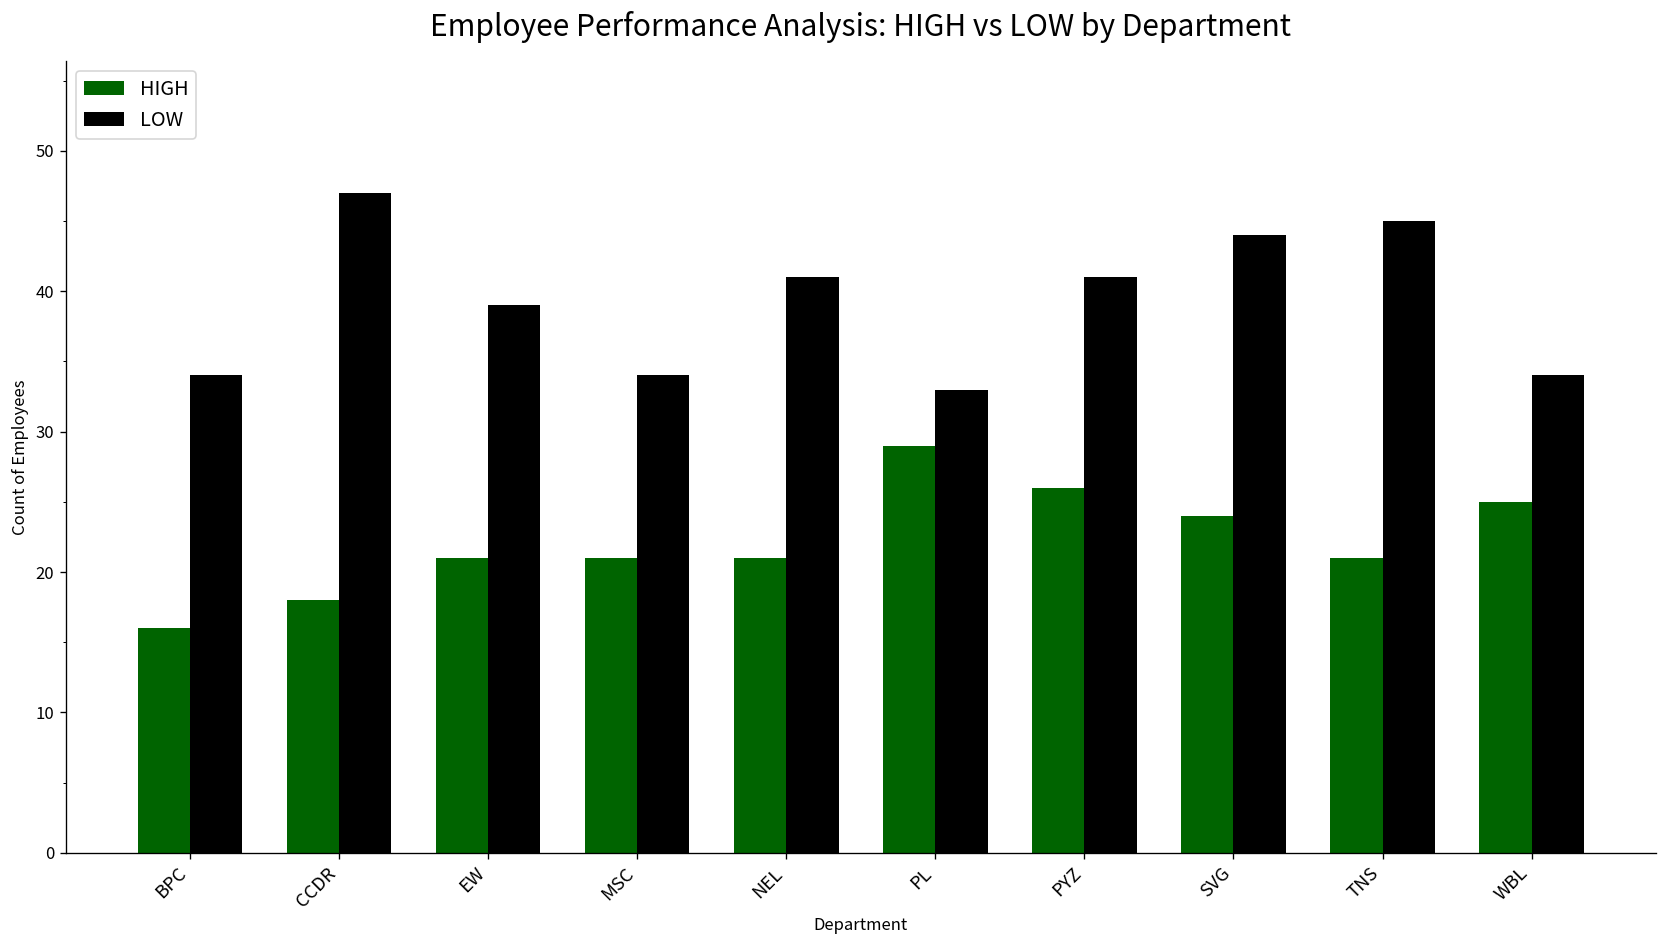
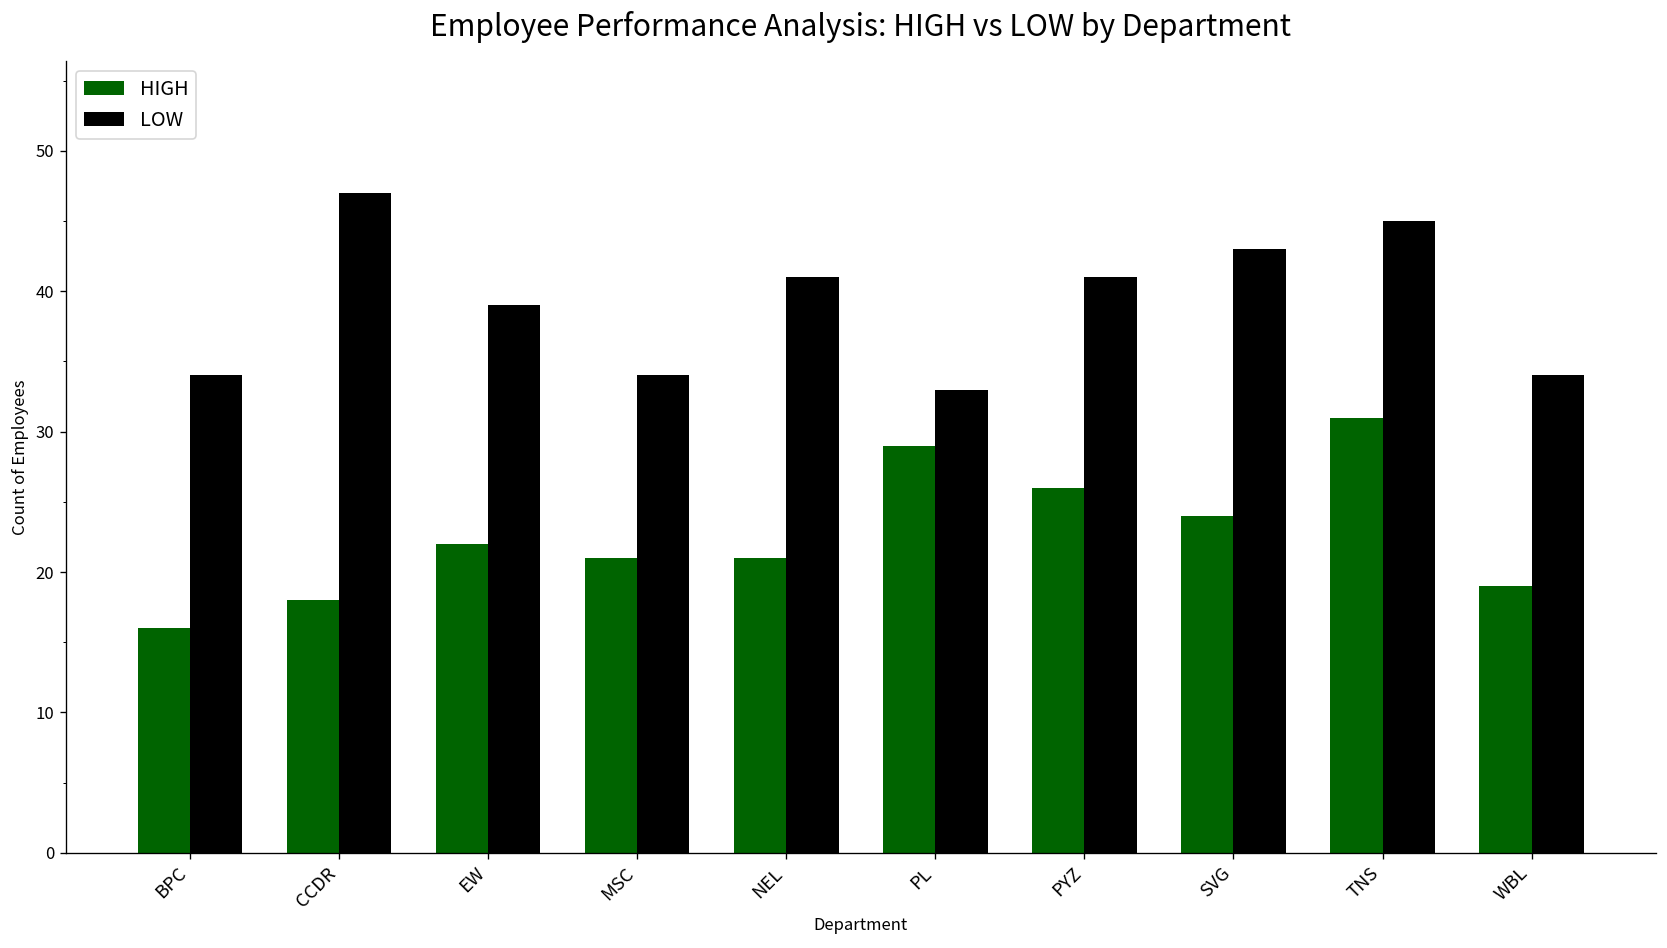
  {
    "HIGH": {
      "BPC": 16,
      "CCDR": 18,
-     "EW": 21,
+     "EW": 22,
      "MSC": 21,
      "NEL": 21,
      "PL": 29,
      "PYZ": 26,
      "SVG": 24,
-     "TNS": 21,
-     "WBL": 25
+     "TNS": 31,
+     "WBL": 19
    },
    "LOW": {
      "BPC": 34,
      "CCDR": 47,
      "EW": 39,
      "MSC": 34,
      "NEL": 41,
      "PL": 33,
      "PYZ": 41,
-     "SVG": 44,
+     "SVG": 43,
      "TNS": 45,
      "WBL": 34
    }
  }
